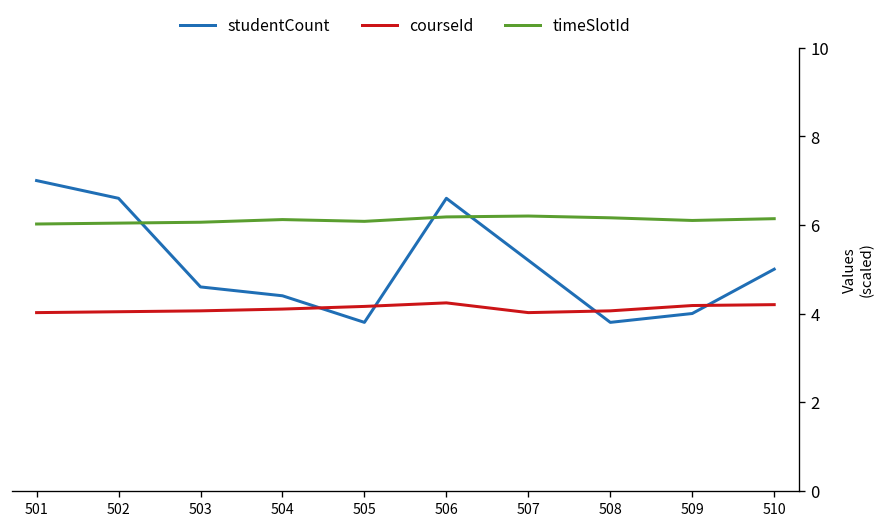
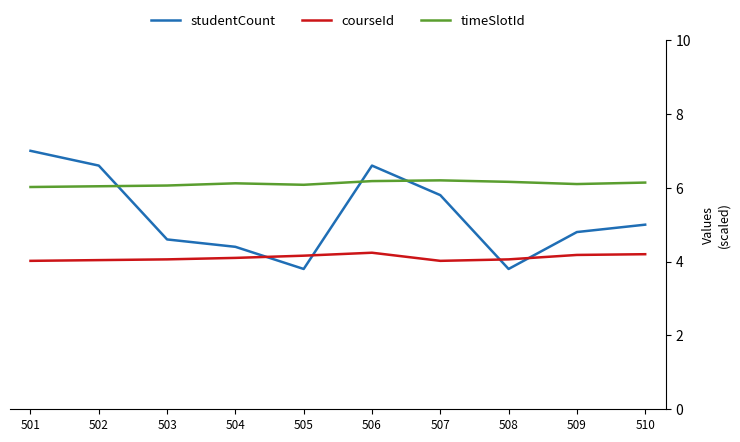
  {
    "studentCount": {
      "501": 7.0,
      "502": 6.6,
      "503": 4.6,
      "504": 4.4,
      "505": 3.8,
      "506": 6.6,
-     "507": 5.2,
+     "507": 5.8,
      "508": 3.8,
-     "509": 4.0,
+     "509": 4.8,
      "510": 5.0
    },
    "courseId": {
      "501": 4.0,
      "502": 4.0,
      "503": 4.1,
      "504": 4.1,
      "505": 4.2,
      "506": 4.2,
      "507": 4.0,
      "508": 4.1,
      "509": 4.2,
      "510": 4.2
    },
    "timeSlotId": {
      "501": 6.0,
      "502": 6.0,
      "503": 6.1,
      "504": 6.1,
      "505": 6.1,
      "506": 6.2,
      "507": 6.2,
      "508": 6.2,
      "509": 6.1,
      "510": 6.1
    }
  }
